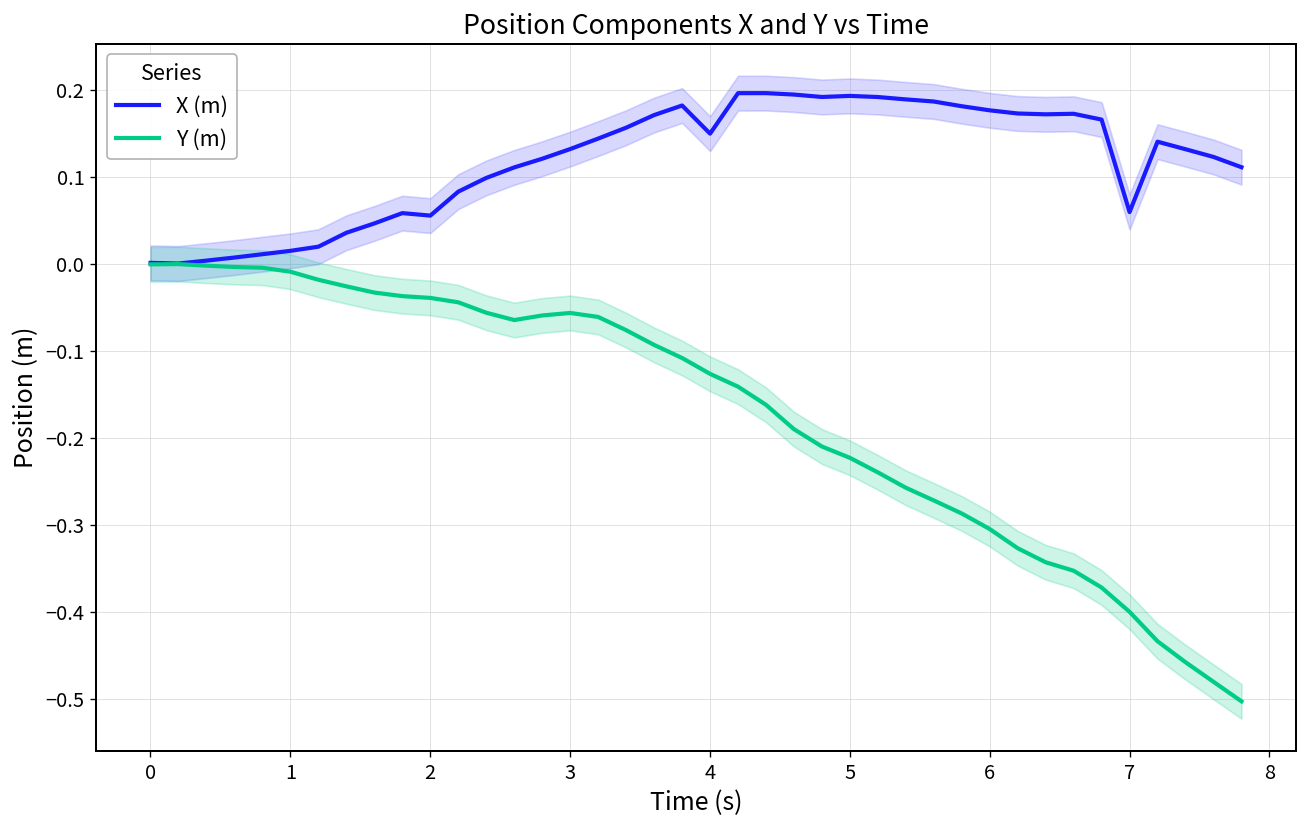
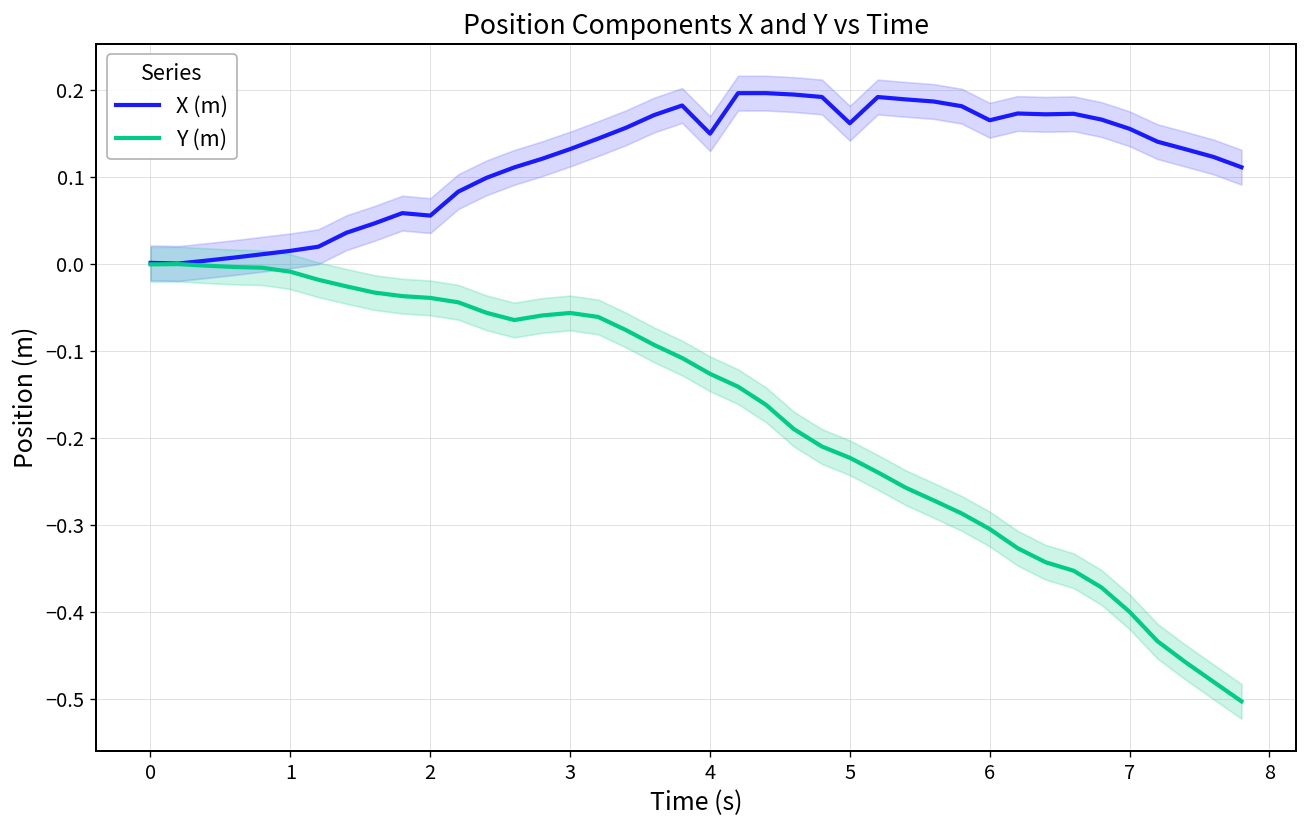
  {
    "X (m)": {
      "1": 0.02,
      "2": 0.06,
      "3": 0.13,
      "4": 0.15,
-     "5": 0.19,
-     "6": 0.18,
-     "7": 0.06
+     "5": 0.16,
+     "6": 0.17,
+     "7": 0.16
    }
  }
